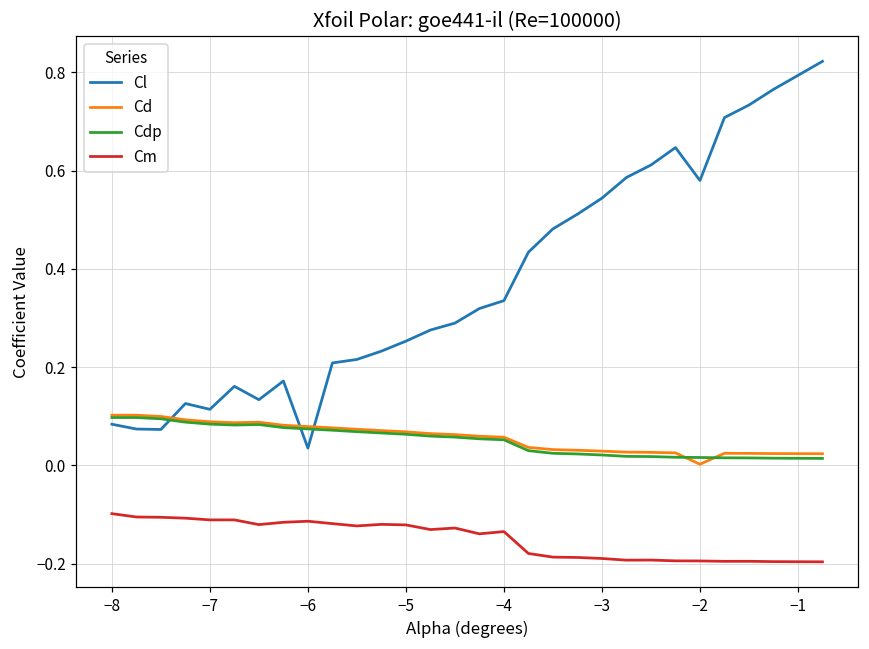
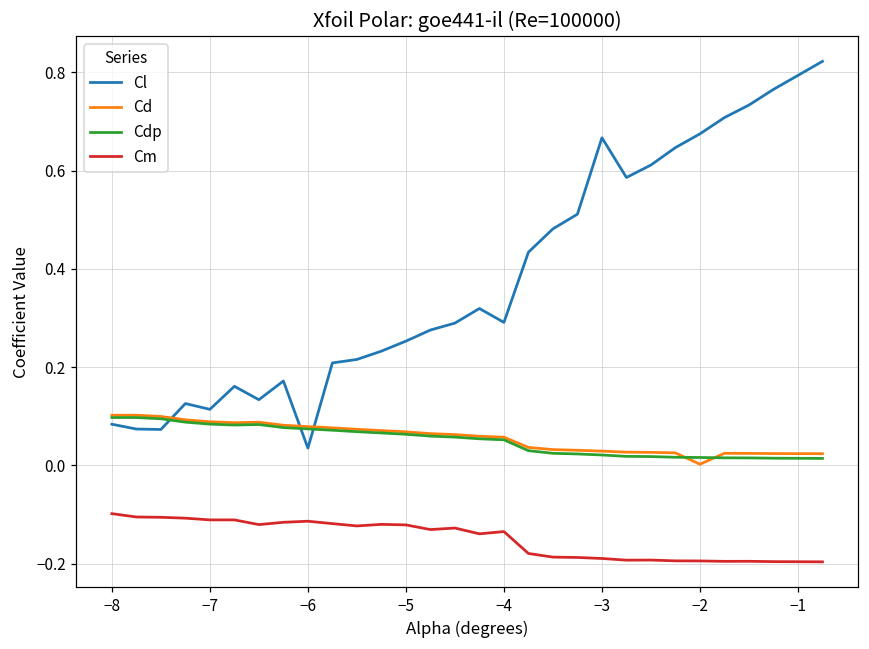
  {
    "Cl": {
      "−8": 0.08,
      "−7": 0.11,
      "−6": 0.04,
      "−5": 0.25,
-     "−4": 0.34,
-     "−3": 0.54,
-     "−2": 0.58,
+     "−4": 0.29,
+     "−3": 0.67,
+     "−2": 0.68,
      "−1": 0.79
    },
    "Cd": {
      "−3": 0.03,
      "−2": 0.00,
      "−1": 0.02
    },
    "Cdp": {
      "−3": 0.02,
      "−2": 0.02,
      "−1": 0.01
    },
    "Cm": {
      "−8": -0.10,
      "−7": -0.11,
      "−6": -0.11,
      "−5": -0.12,
      "−4": -0.13,
      "−3": -0.19,
      "−2": -0.19,
      "−1": -0.20
    }
  }
